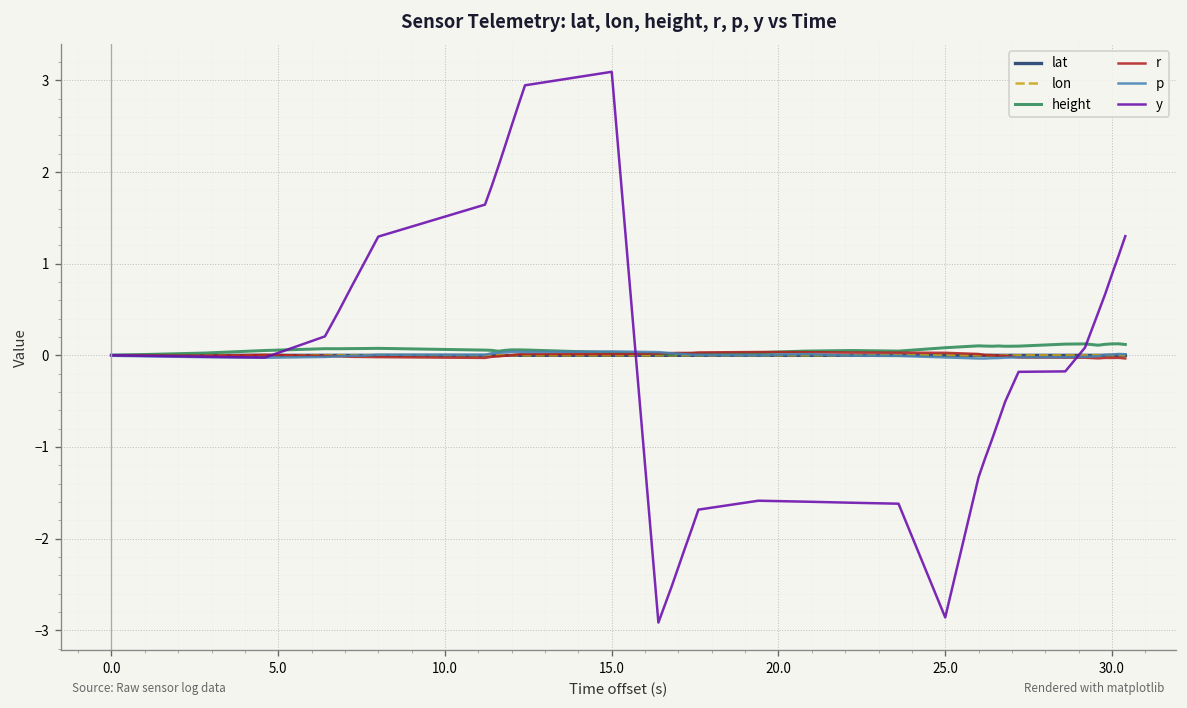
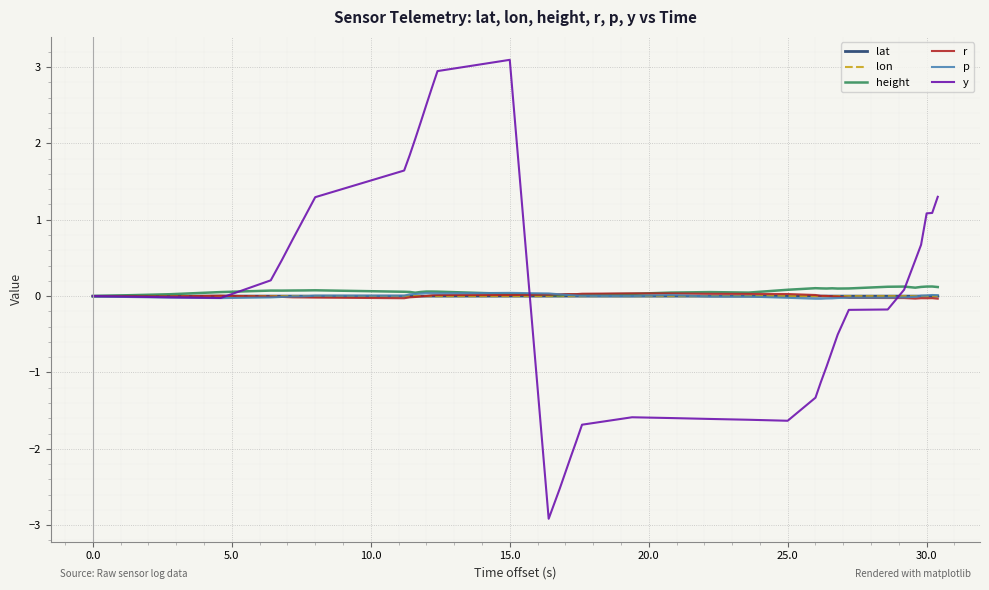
  {
    "height": {
      "25.0": 0.1,
      "30.0": 0.1
    },
    "y": {
      "15.0": 3.1,
-     "25.0": -2.9,
-     "30.0": 0.9
+     "25.0": -1.6,
+     "30.0": 1.1
    }
  }
